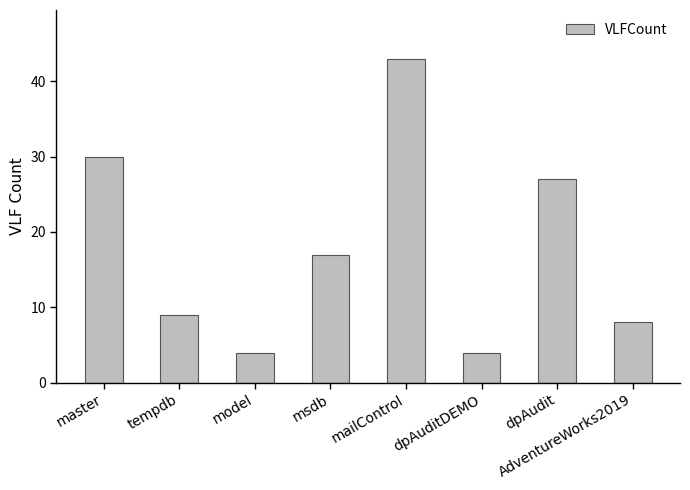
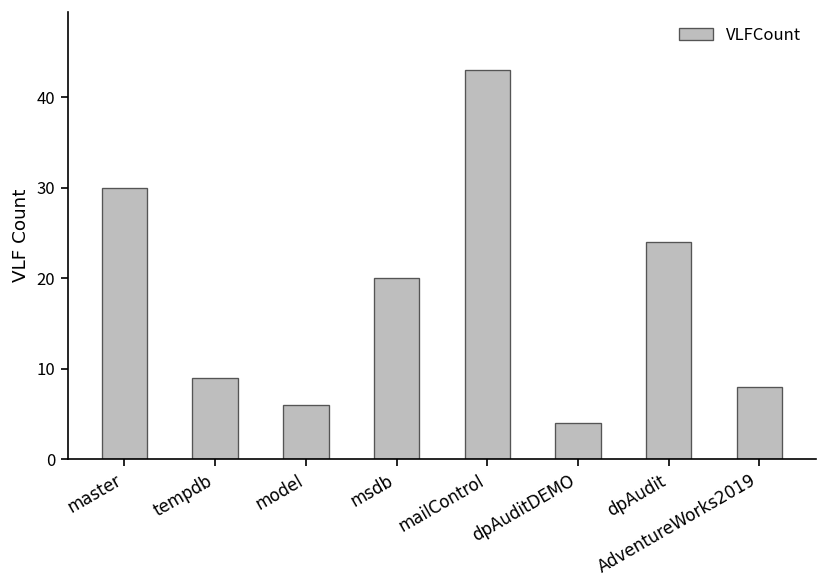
  {
    "master": 30,
    "tempdb": 9,
-   "model": 4,
-   "msdb": 17,
+   "model": 6,
+   "msdb": 20,
    "mailControl": 43,
    "dpAuditDEMO": 4,
-   "dpAudit": 27,
+   "dpAudit": 24,
    "AdventureWorks2019": 8
  }
